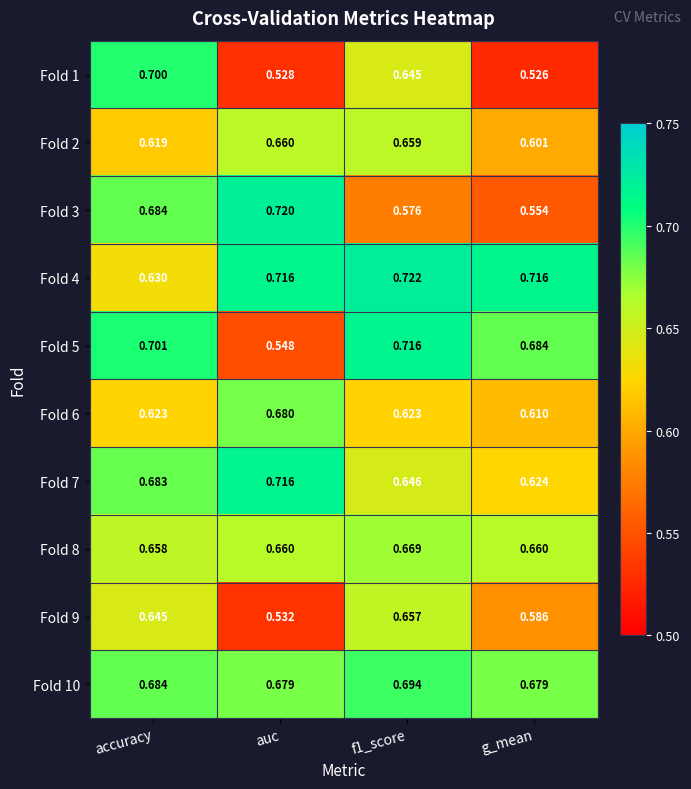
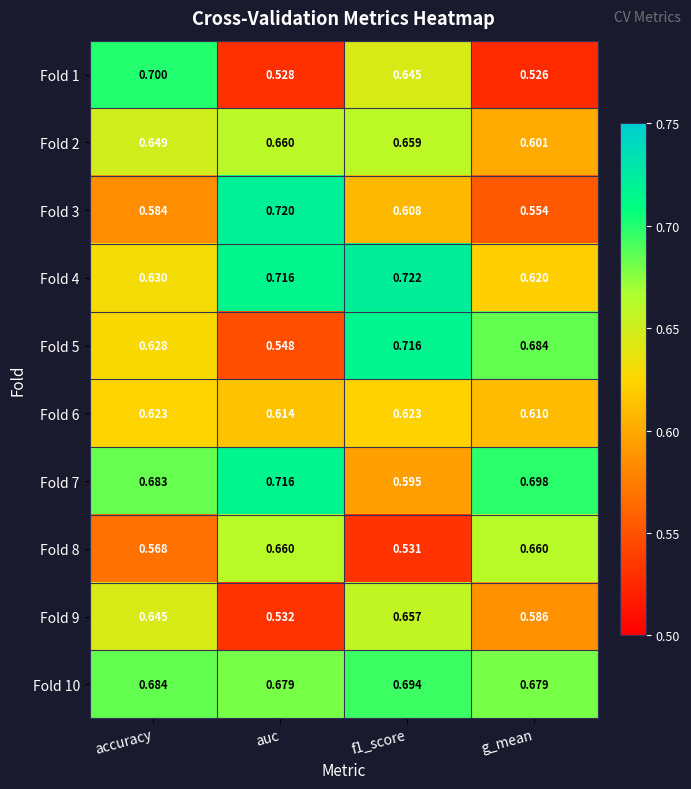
  {
    "Fold 1": {
      "accuracy": 0.700,
      "auc": 0.528,
      "f1_score": 0.645,
      "g_mean": 0.526
    },
    "Fold 2": {
-     "accuracy": 0.619,
+     "accuracy": 0.649,
      "auc": 0.660,
      "f1_score": 0.659,
      "g_mean": 0.601
    },
    "Fold 3": {
-     "accuracy": 0.684,
+     "accuracy": 0.584,
      "auc": 0.720,
-     "f1_score": 0.576,
+     "f1_score": 0.608,
      "g_mean": 0.554
    },
    "Fold 4": {
      "accuracy": 0.630,
      "auc": 0.716,
      "f1_score": 0.722,
-     "g_mean": 0.716
+     "g_mean": 0.620
    },
    "Fold 5": {
-     "accuracy": 0.701,
+     "accuracy": 0.628,
      "auc": 0.548,
      "f1_score": 0.716,
      "g_mean": 0.684
    },
    "Fold 6": {
      "accuracy": 0.623,
-     "auc": 0.680,
+     "auc": 0.614,
      "f1_score": 0.623,
      "g_mean": 0.610
    },
    "Fold 7": {
      "accuracy": 0.683,
      "auc": 0.716,
-     "f1_score": 0.646,
-     "g_mean": 0.624
+     "f1_score": 0.595,
+     "g_mean": 0.698
    },
    "Fold 8": {
-     "accuracy": 0.658,
+     "accuracy": 0.568,
      "auc": 0.660,
-     "f1_score": 0.669,
+     "f1_score": 0.531,
      "g_mean": 0.660
    },
    "Fold 9": {
      "accuracy": 0.645,
      "auc": 0.532,
      "f1_score": 0.657,
      "g_mean": 0.586
    },
    "Fold 10": {
      "accuracy": 0.684,
      "auc": 0.679,
      "f1_score": 0.694,
      "g_mean": 0.679
    }
  }
